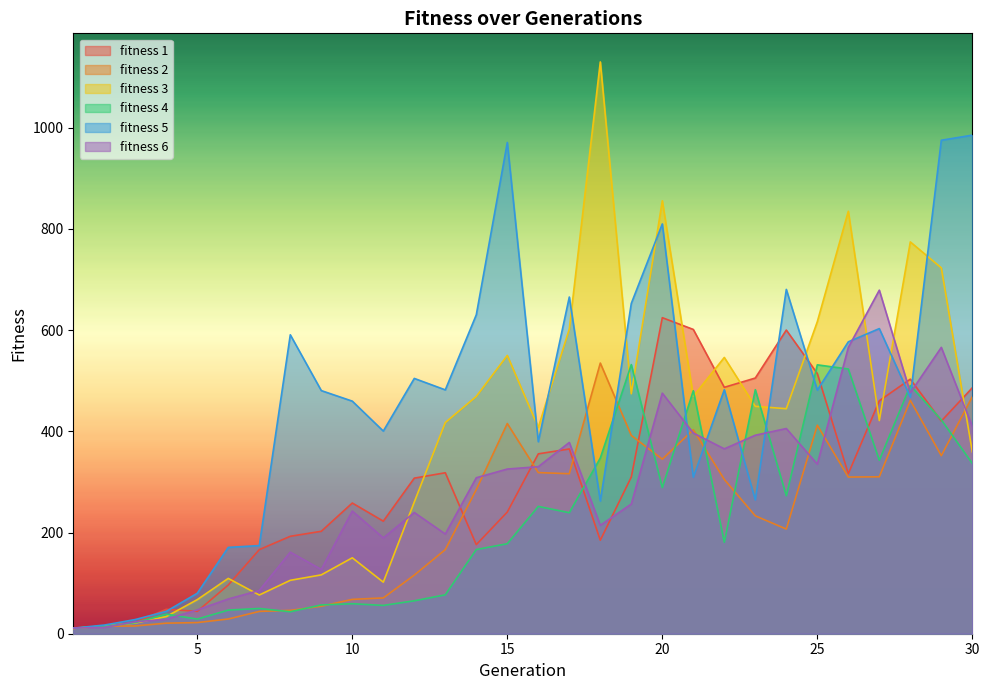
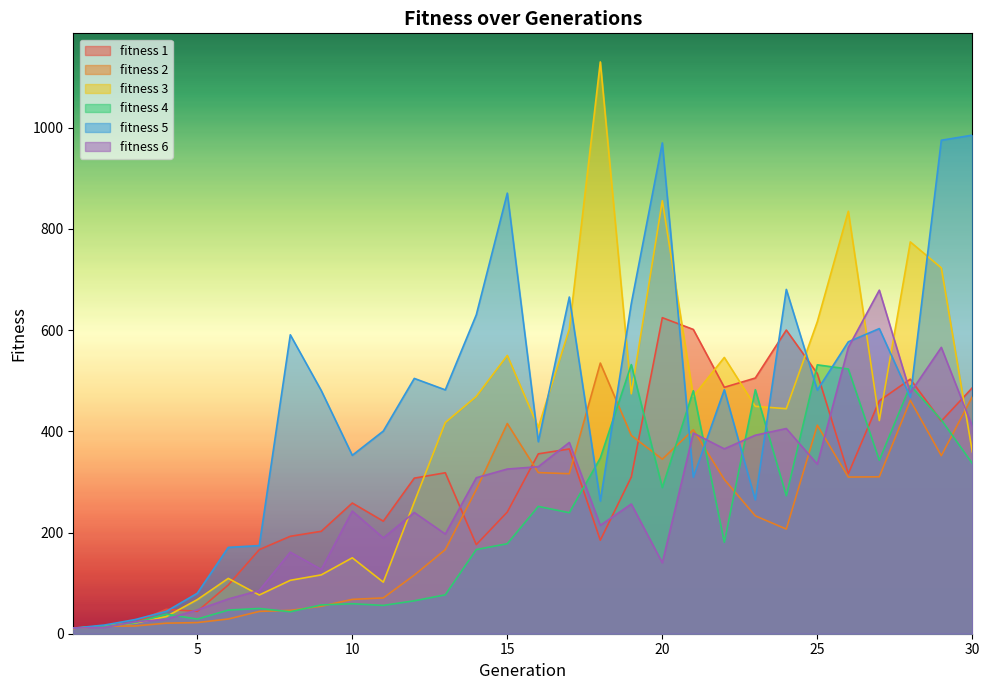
  {
    "fitness 4": {
      "5": 30,
      "10": 60,
      "15": 180,
      "20": 290,
      "25": 530,
      "30": 340
    },
    "fitness 5": {
      "5": 80,
-     "10": 460,
-     "15": 970,
-     "20": 810,
+     "10": 350,
+     "15": 870,
+     "20": 970,
      "25": 480,
      "30": 990
    },
    "fitness 6": {
      "10": 240,
      "15": 330,
-     "20": 480,
+     "20": 140,
      "25": 340,
      "30": 410
    }
  }
